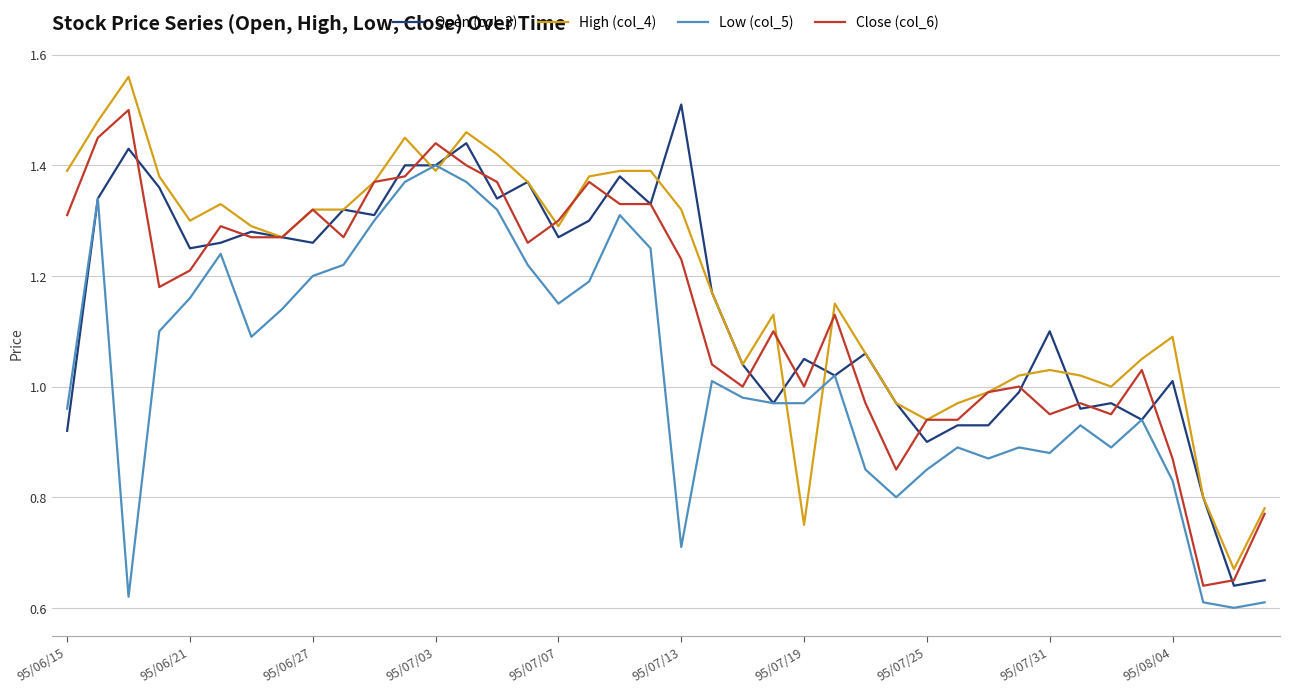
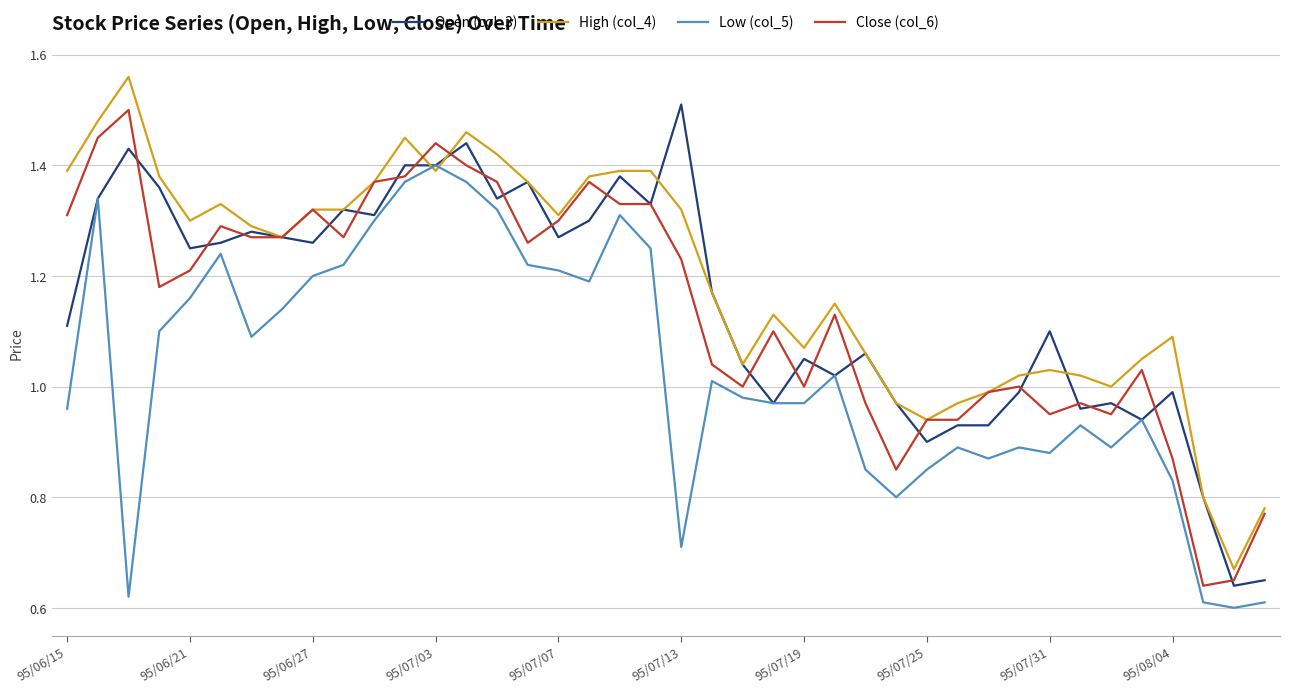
  {
    "Open (col_3)": {
-     "95/06/15": 0.92,
+     "95/06/15": 1.11,
      "95/06/21": 1.25,
      "95/06/27": 1.26,
      "95/07/07": 1.27,
      "95/07/13": 1.51,
      "95/07/19": 1.05,
      "95/07/25": 0.90,
      "95/07/31": 1.10,
-     "95/08/04": 1.01
+     "95/08/04": 0.99
    },
    "High (col_4)": {
      "95/06/15": 1.39,
      "95/06/21": 1.30,
      "95/07/03": 1.39,
-     "95/07/07": 1.29,
+     "95/07/07": 1.31,
      "95/07/13": 1.32,
-     "95/07/19": 0.75,
+     "95/07/19": 1.07,
      "95/07/31": 1.03,
      "95/08/04": 1.09
    },
    "Low (col_5)": {
      "95/06/15": 0.96,
      "95/06/21": 1.16,
      "95/06/27": 1.20,
-     "95/07/07": 1.15,
+     "95/07/07": 1.21,
      "95/07/13": 0.71,
      "95/07/19": 0.97,
      "95/07/25": 0.85,
      "95/07/31": 0.88,
      "95/08/04": 0.83
    },
    "Close (col_6)": {
      "95/06/15": 1.31,
      "95/06/21": 1.21,
      "95/07/03": 1.44,
      "95/07/07": 1.30,
      "95/07/13": 1.23,
      "95/07/19": 1.00,
      "95/07/31": 0.95,
      "95/08/04": 0.87
    }
  }
